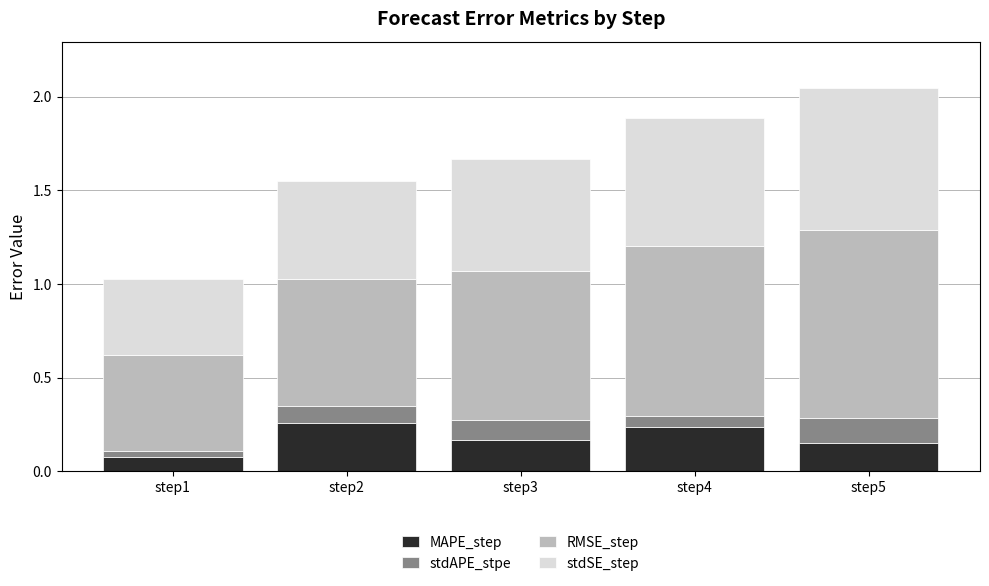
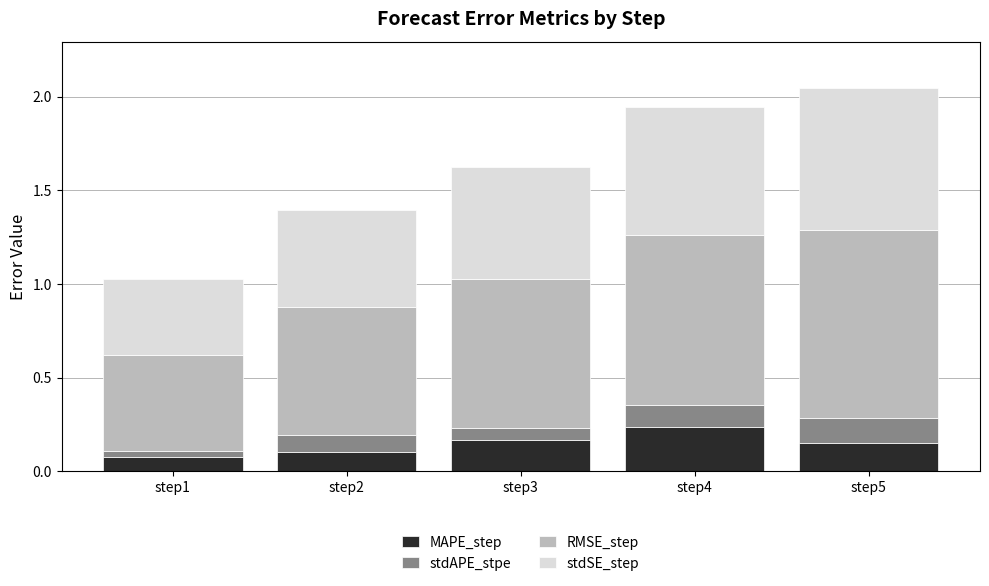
  {
    "MAPE_step": {
      "step1": 0.08,
-     "step2": 0.26,
+     "step2": 0.10,
      "step3": 0.17,
      "step4": 0.24,
      "step5": 0.15
    },
    "stdAPE_stpe": {
      "step1": 0.03,
      "step2": 0.09,
-     "step3": 0.11,
-     "step4": 0.06,
+     "step3": 0.06,
+     "step4": 0.12,
      "step5": 0.13
    }
  }
